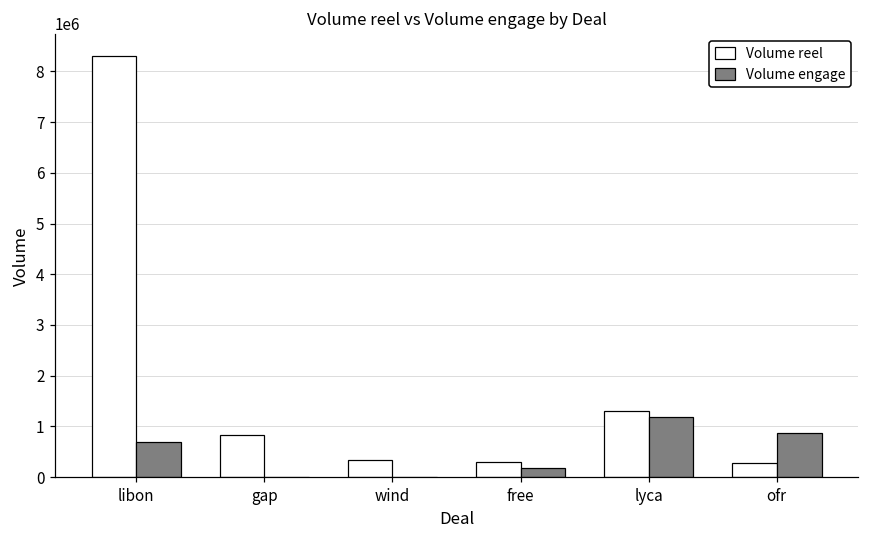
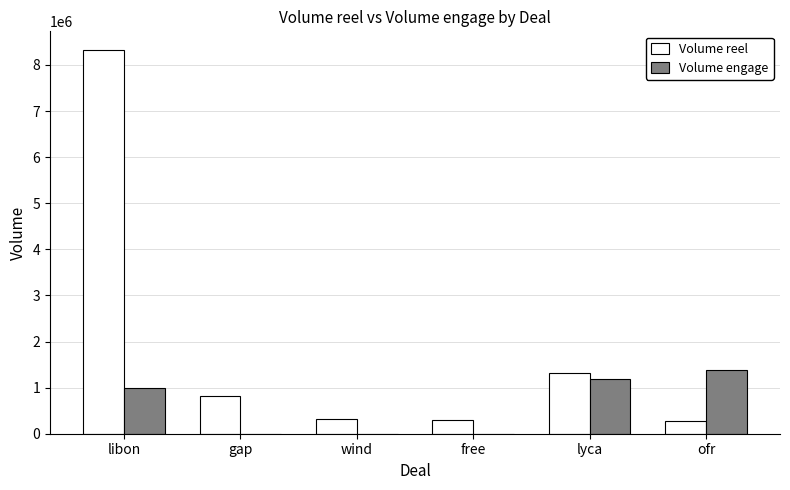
  {
    "Volume reel": {
      "libon": 8300000,
      "gap": 800000,
      "wind": 300000,
      "free": 300000,
      "lyca": 1300000,
      "ofr": 300000
    },
    "Volume engage": {
-     "libon": 700000,
+     "libon": 1000000,
      "gap": 0,
      "wind": 0,
-     "free": 200000,
+     "free": 0,
      "lyca": 1200000,
-     "ofr": 900000
+     "ofr": 1400000
    }
  }
